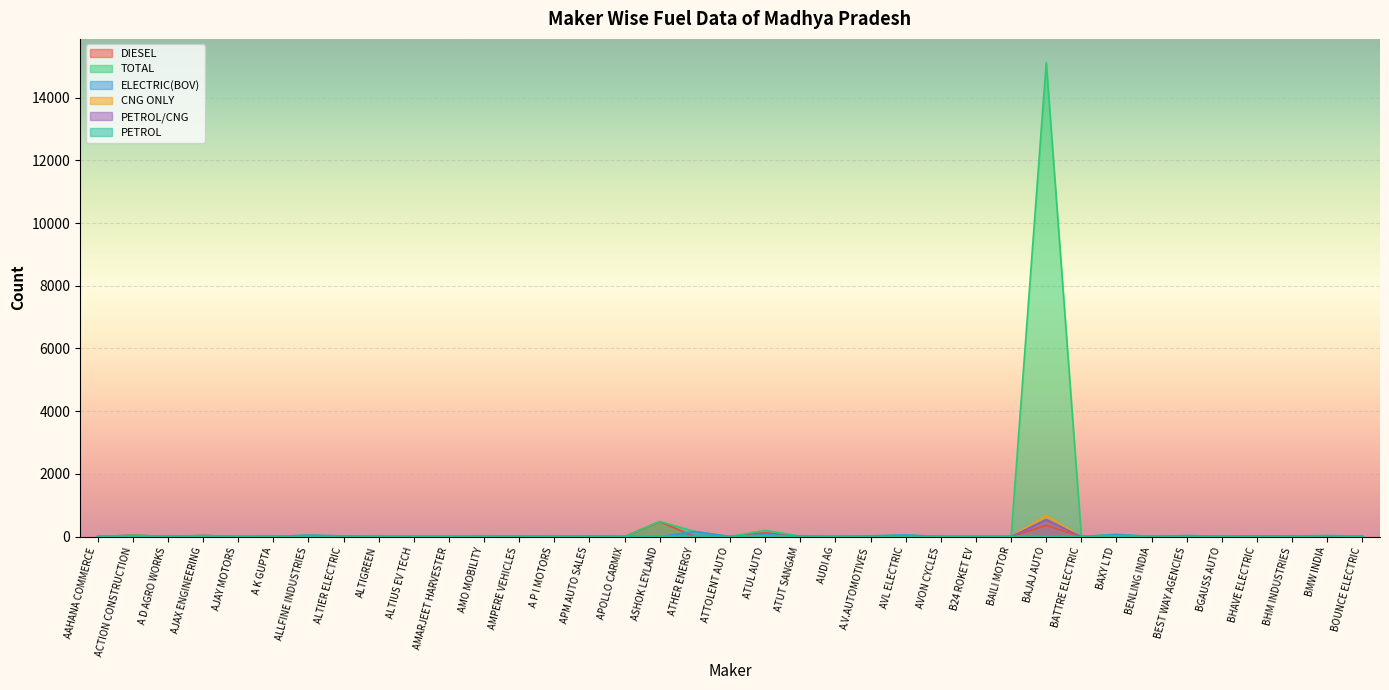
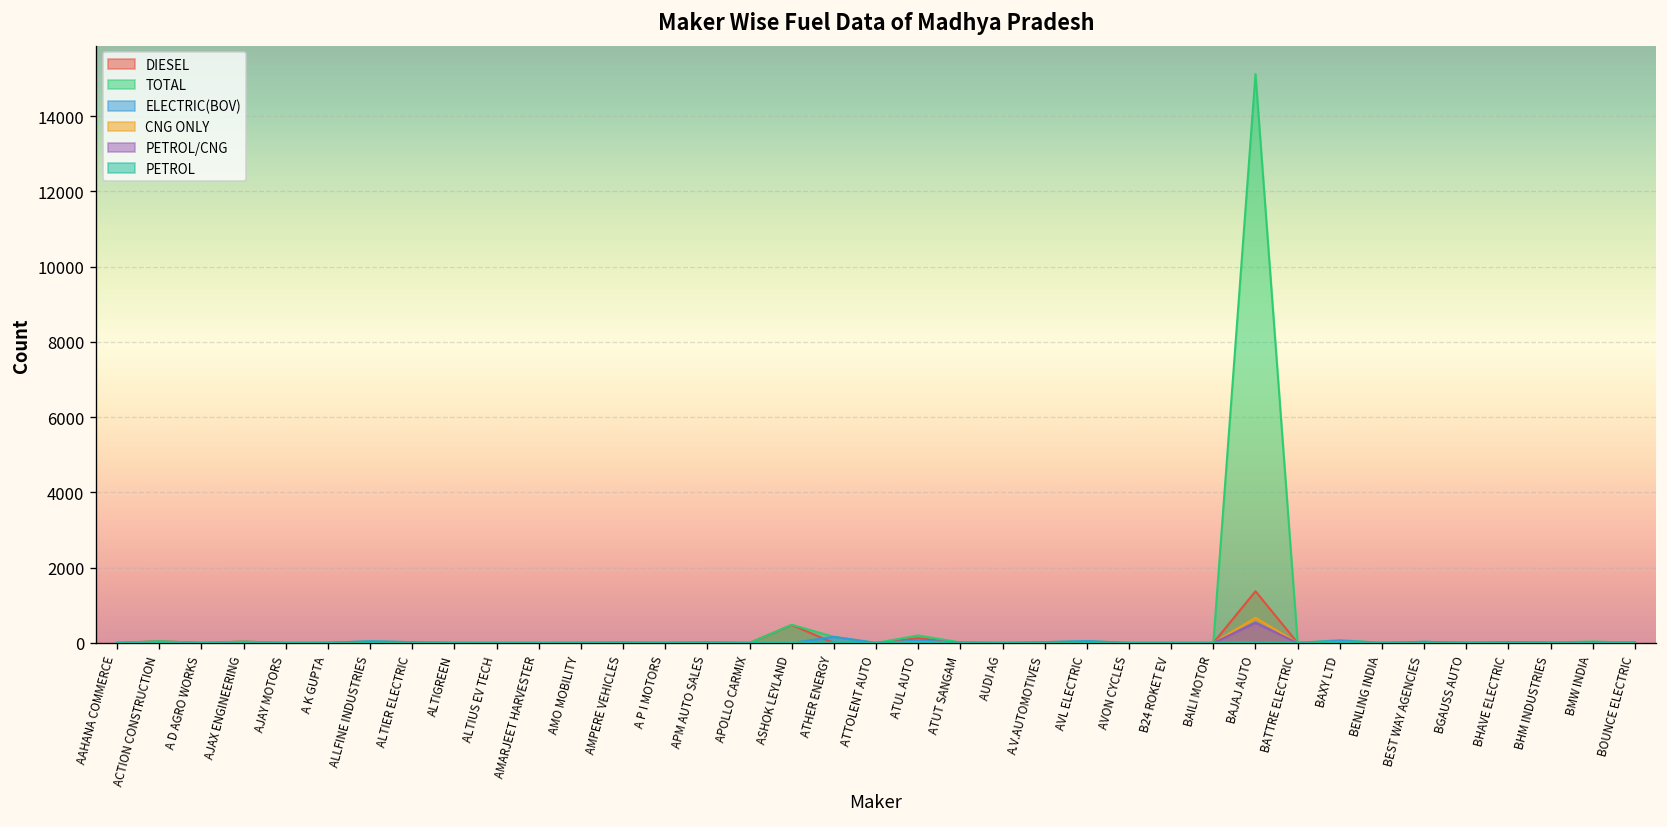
  {
    "DIESEL": {
-     "BAJAJ AUTO": 400
+     "BAJAJ AUTO": 1400
    },
    "CNG ONLY": {
      "BAJAJ AUTO": 700
    }
  }
